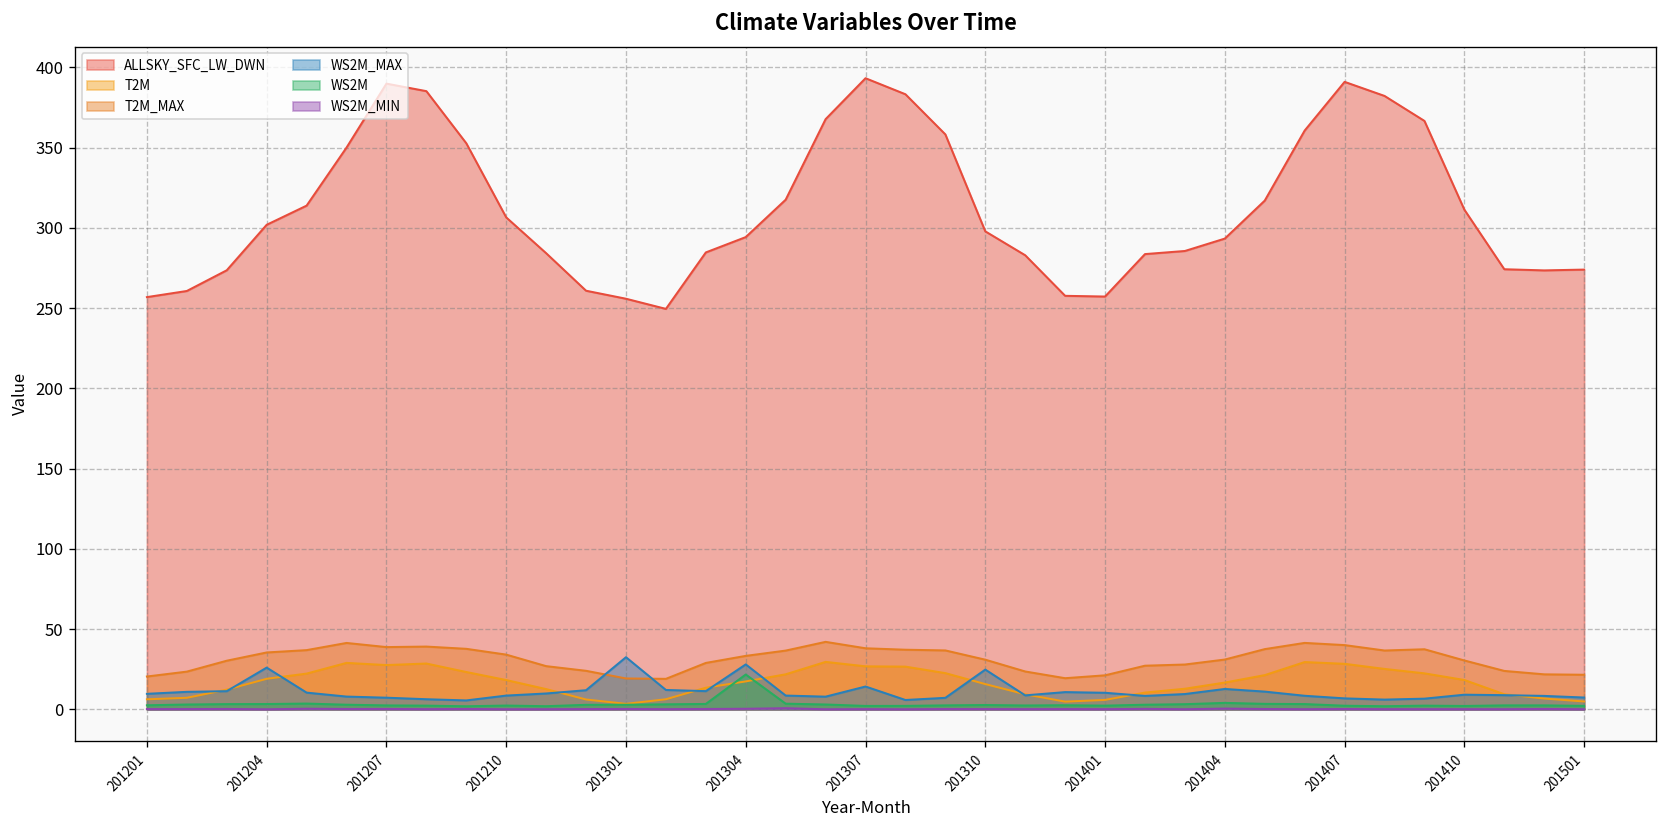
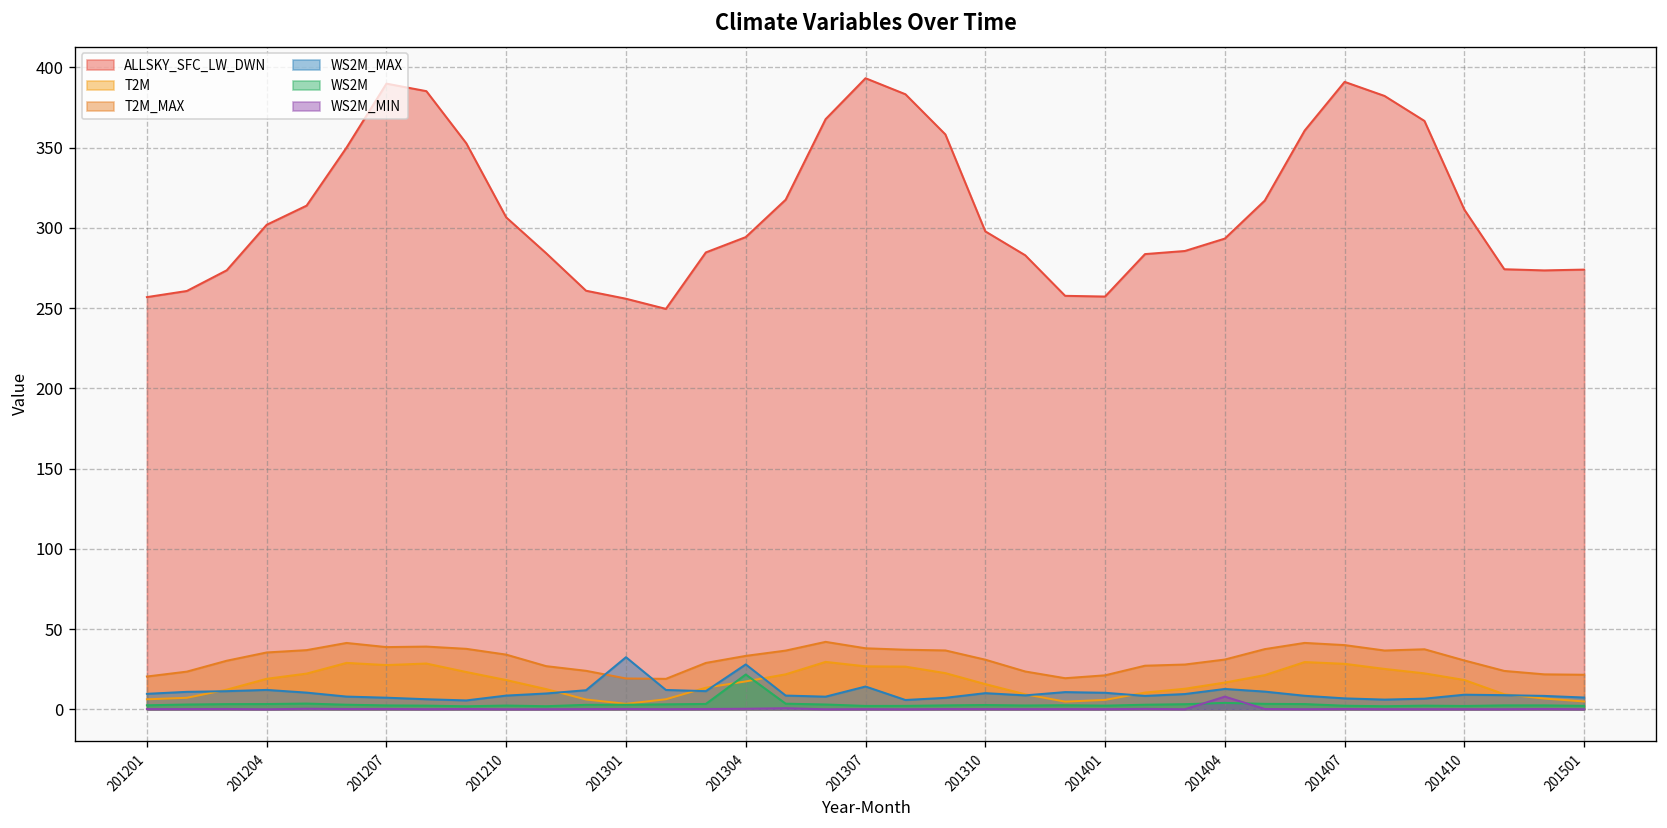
  {
    "WS2M_MAX": {
      "201201": 10,
-     "201204": 26,
+     "201204": 12,
      "201207": 7,
      "201210": 9,
      "201301": 32,
      "201304": 28,
      "201307": 14,
-     "201310": 25,
+     "201310": 10,
      "201401": 10,
      "201404": 13,
      "201407": 7,
      "201410": 9,
      "201501": 7
    },
    "WS2M": {
      "201201": 3,
      "201204": 3,
      "201207": 2,
      "201210": 2,
      "201304": 22,
      "201307": 2,
      "201310": 3,
      "201401": 2,
      "201404": 4,
      "201407": 2,
      "201410": 2,
      "201501": 2
    },
    "WS2M_MIN": {
      "201201": 0,
      "201204": 0,
      "201207": 0,
      "201210": 0,
      "201301": 0,
      "201304": 0,
      "201307": 0,
      "201310": 0,
      "201401": 0,
-     "201404": 0,
+     "201404": 8,
      "201407": 0,
      "201410": 0,
      "201501": 0
    }
  }
